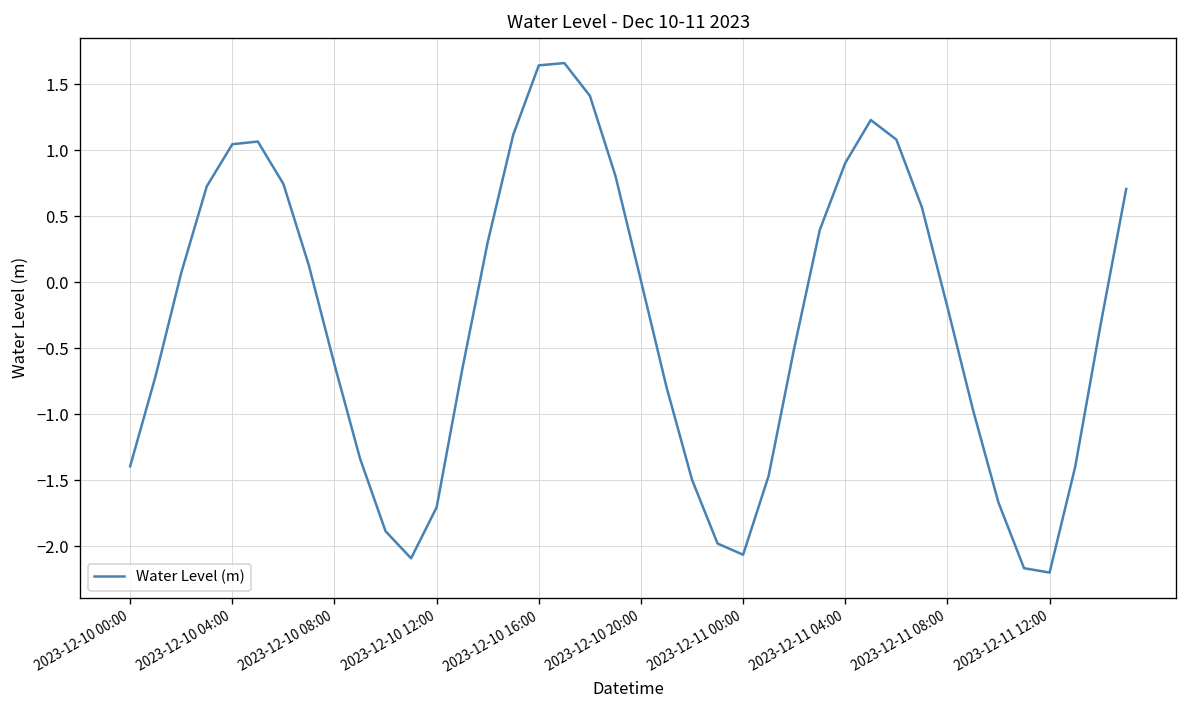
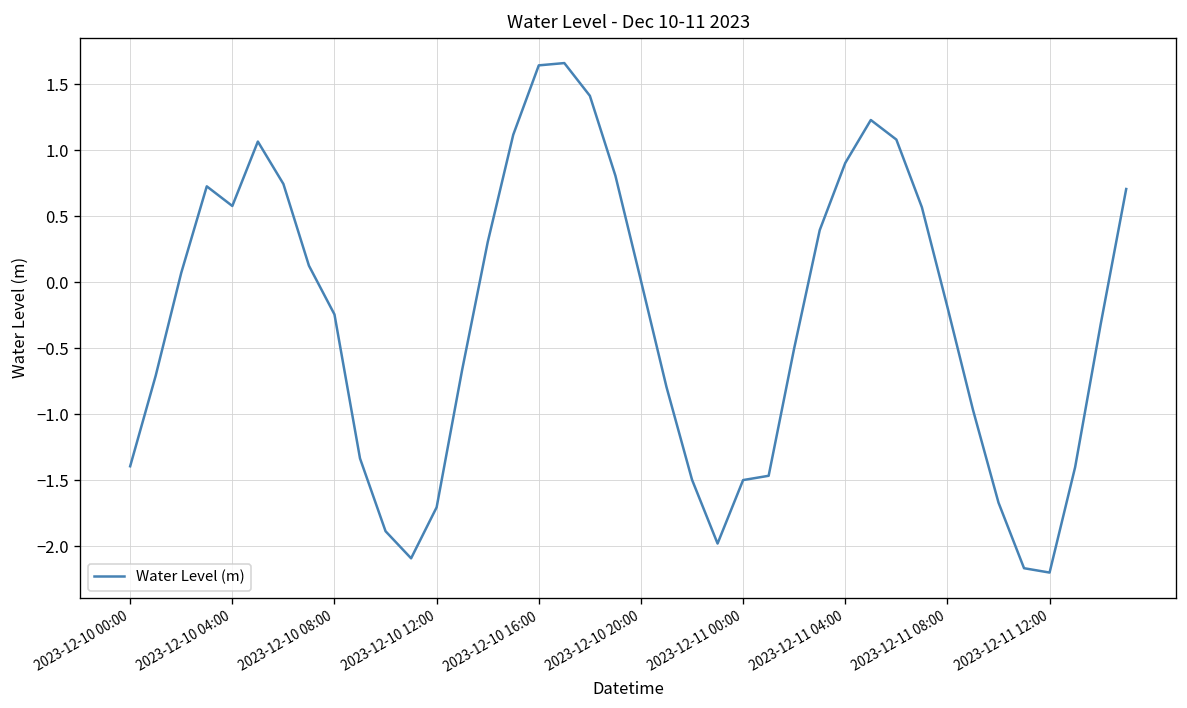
  {
    "2023-12-10 00:00": -1.39,
-   "2023-12-10 04:00": 1.05,
-   "2023-12-10 08:00": -0.62,
+   "2023-12-10 04:00": 0.58,
+   "2023-12-10 08:00": -0.24,
    "2023-12-10 12:00": -1.70,
    "2023-12-10 16:00": 1.64,
    "2023-12-10 20:00": 0.01,
-   "2023-12-11 00:00": -2.06,
+   "2023-12-11 00:00": -1.50,
    "2023-12-11 04:00": 0.90,
    "2023-12-11 08:00": -0.19,
    "2023-12-11 12:00": -2.20
  }
